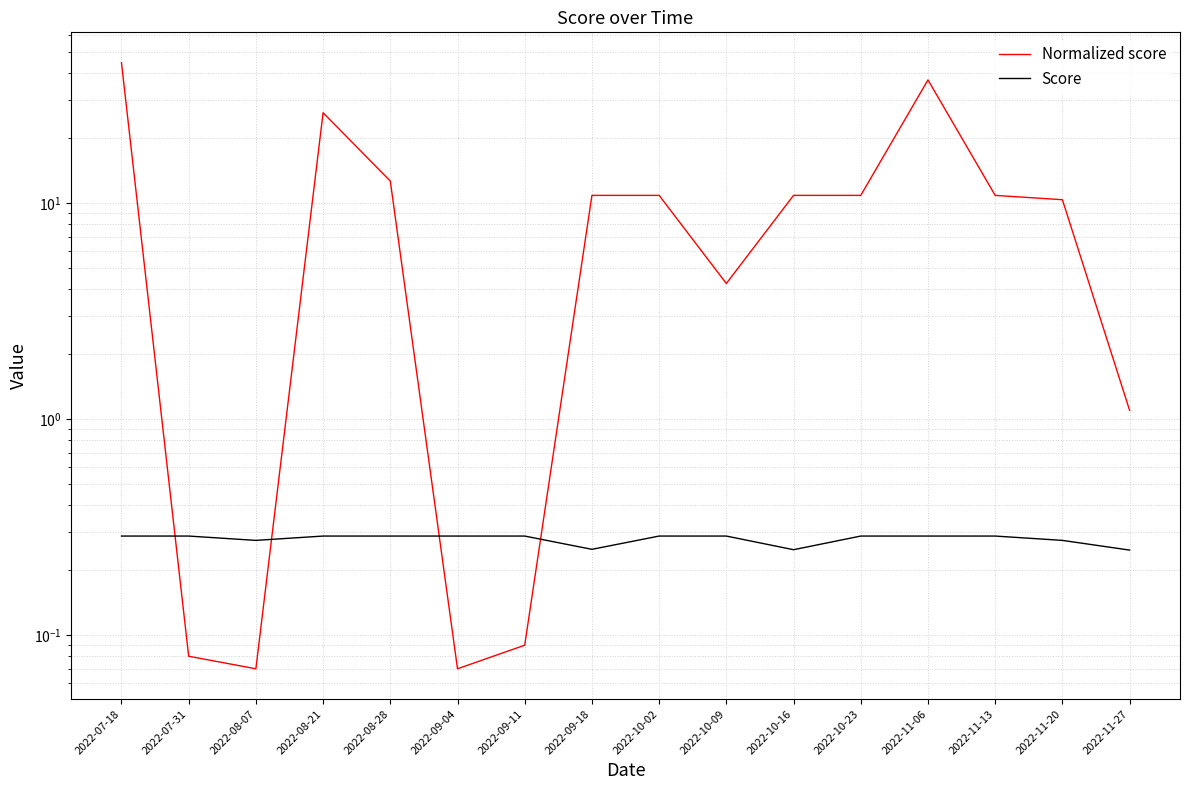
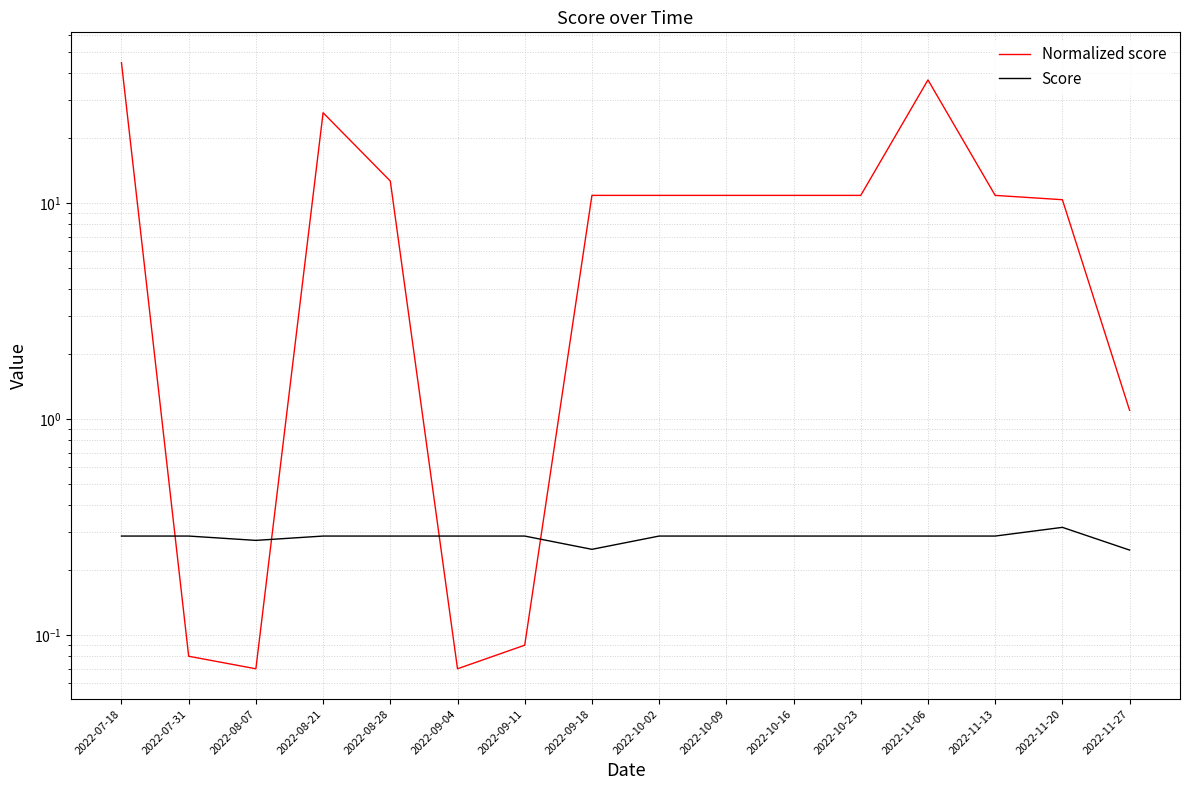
  {
    "Normalized score": {
      "2022-07-18": 45,
      "2022-07-31": 0.080,
      "2022-08-07": 0.070,
      "2022-08-21": 26,
      "2022-08-28": 13,
      "2022-09-04": 0.070,
      "2022-09-11": 0.090,
      "2022-09-18": 11,
      "2022-10-02": 11,
-     "2022-10-09": 4.3,
+     "2022-10-09": 11,
      "2022-10-16": 11,
      "2022-10-23": 11,
      "2022-11-06": 37,
      "2022-11-13": 11,
      "2022-11-20": 10,
      "2022-11-27": 1.1
    },
    "Score": {
      "2022-07-18": 0.29,
      "2022-07-31": 0.29,
      "2022-08-07": 0.28,
      "2022-08-21": 0.29,
      "2022-08-28": 0.29,
      "2022-09-04": 0.29,
      "2022-09-11": 0.29,
      "2022-09-18": 0.25,
      "2022-10-02": 0.29,
      "2022-10-09": 0.29,
-     "2022-10-16": 0.25,
+     "2022-10-16": 0.29,
      "2022-10-23": 0.29,
      "2022-11-06": 0.29,
      "2022-11-13": 0.29,
-     "2022-11-20": 0.28,
+     "2022-11-20": 0.32,
      "2022-11-27": 0.25
    }
  }
